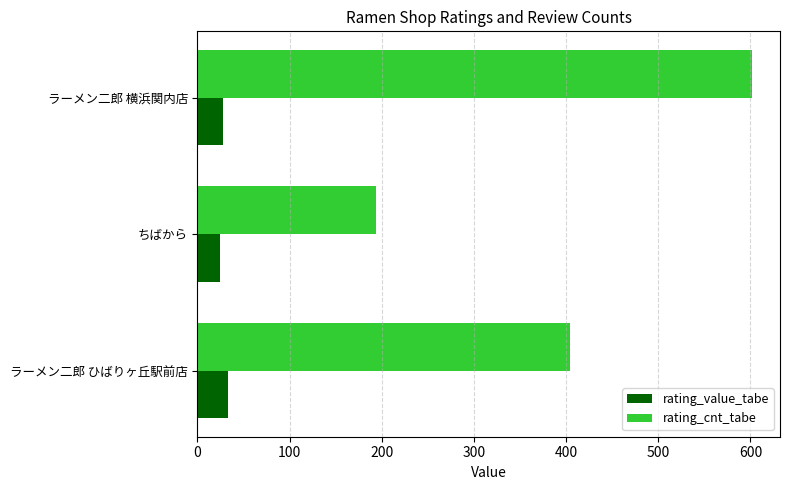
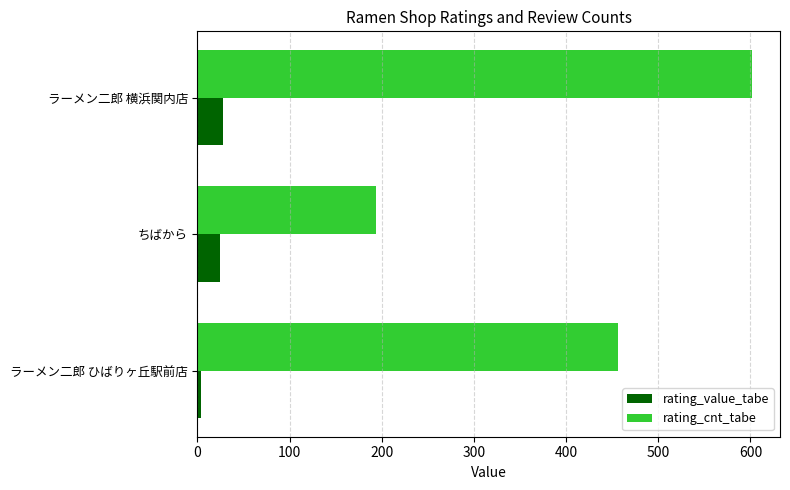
  {
    "rating_value_tabe": {
      "ラーメン二郎 横浜関内店": 30,
      "ちばから": 20,
-     "ラーメン二郎 ひばりヶ丘駅前店": 30
+     "ラーメン二郎 ひばりヶ丘駅前店": 0
    },
    "rating_cnt_tabe": {
      "ラーメン二郎 横浜関内店": 600,
      "ちばから": 190,
-     "ラーメン二郎 ひばりヶ丘駅前店": 400
+     "ラーメン二郎 ひばりヶ丘駅前店": 460
    }
  }
